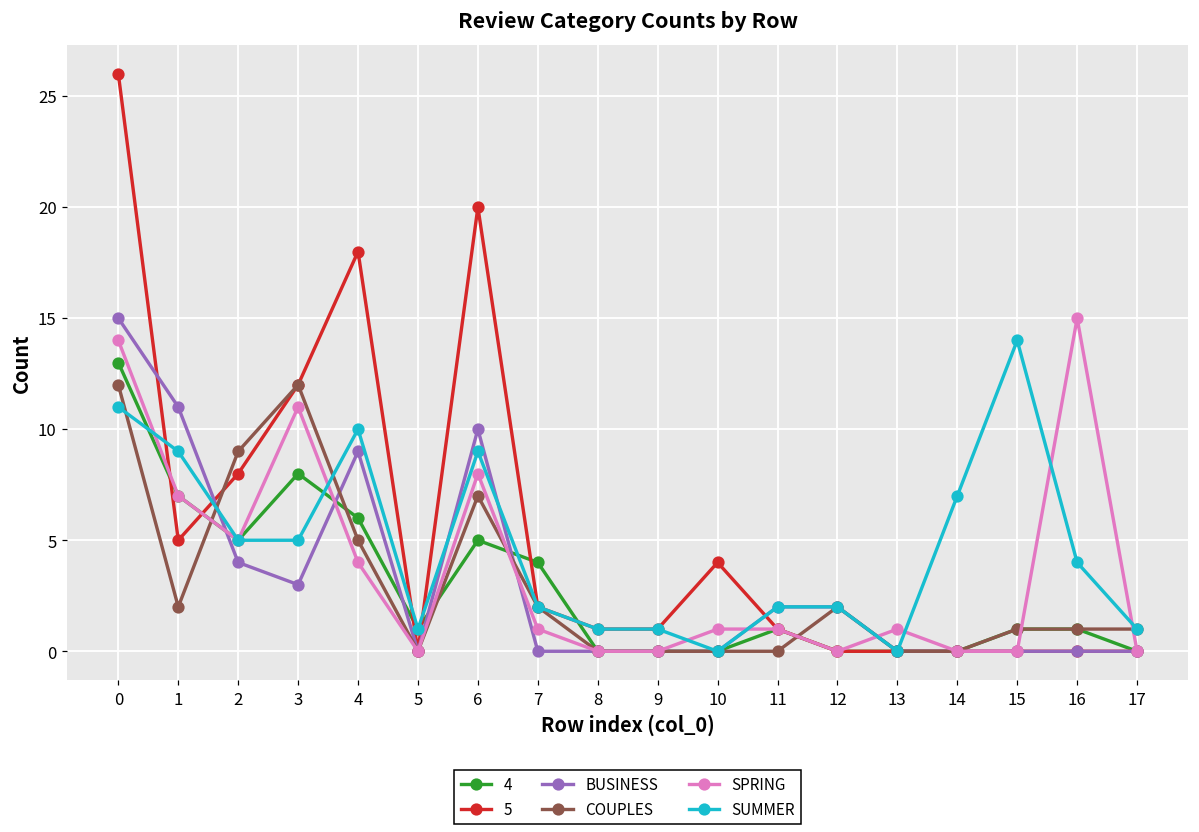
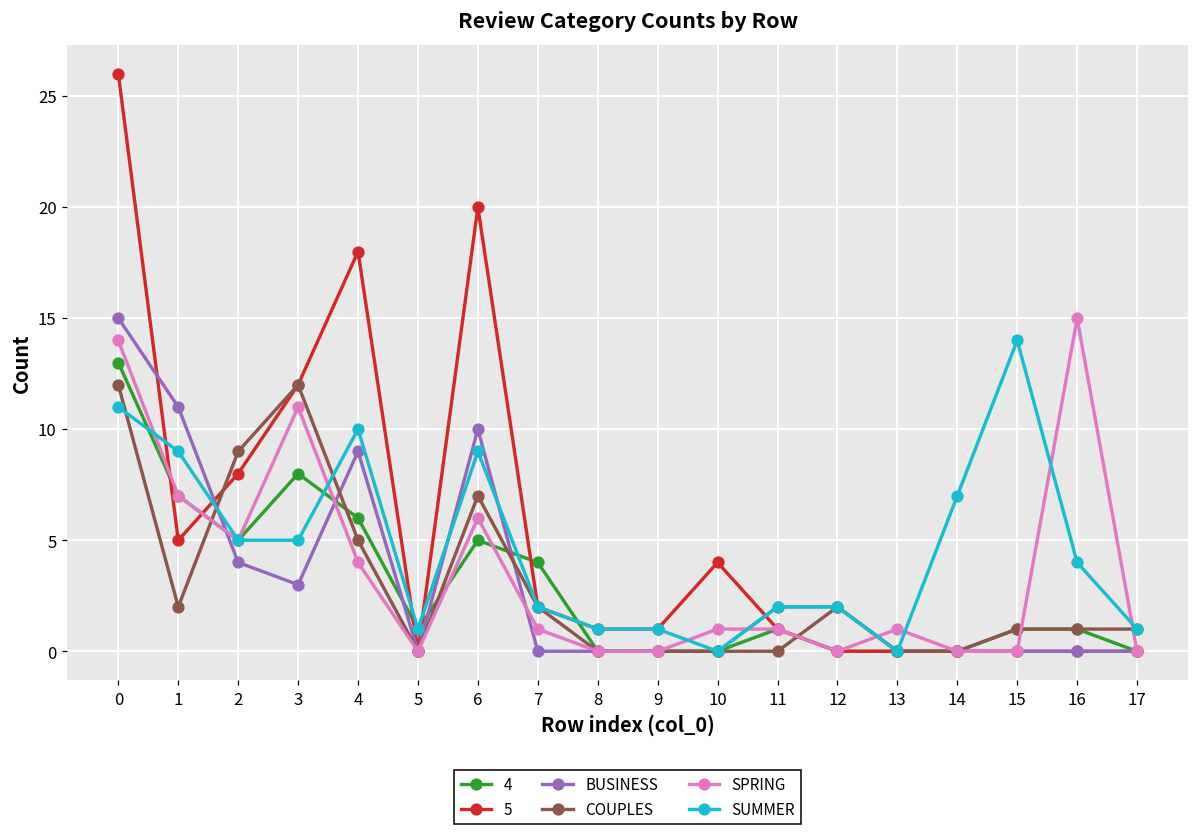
  {
    "4": {
      "0": 13,
      "3": 8,
      "4": 6,
      "6": 5,
      "7": 4
    },
    "5": {
      "0": 26,
      "1": 5,
      "2": 8,
      "4": 18,
      "6": 20,
      "10": 4
    },
    "BUSINESS": {
      "0": 15,
      "1": 11,
      "2": 4,
      "3": 3,
      "4": 9,
      "6": 10,
      "7": 0
    },
    "COUPLES": {
      "0": 12,
      "1": 2,
      "2": 9,
      "4": 5,
      "6": 7,
      "11": 0
    },
    "SPRING": {
      "0": 14,
      "3": 11,
      "4": 4,
-     "6": 8,
+     "6": 6,
      "7": 1,
      "10": 1,
      "13": 1,
      "16": 15
    },
    "SUMMER": {
      "0": 11,
      "1": 9,
      "3": 5,
      "4": 10,
      "6": 9,
      "14": 7,
      "15": 14,
      "16": 4
    }
  }
